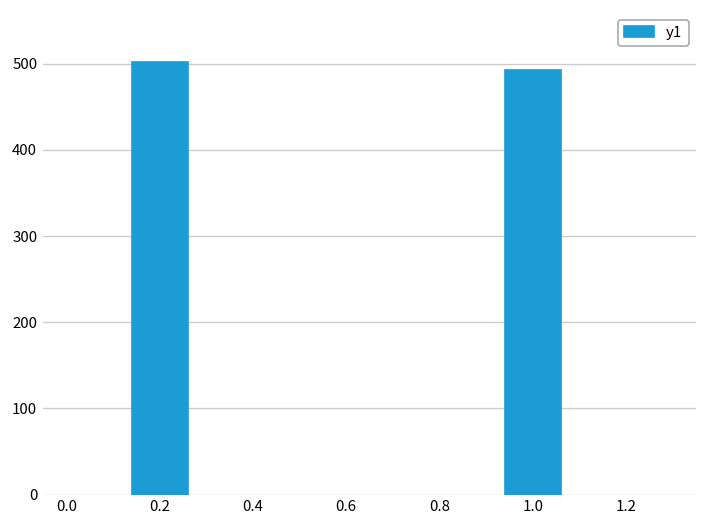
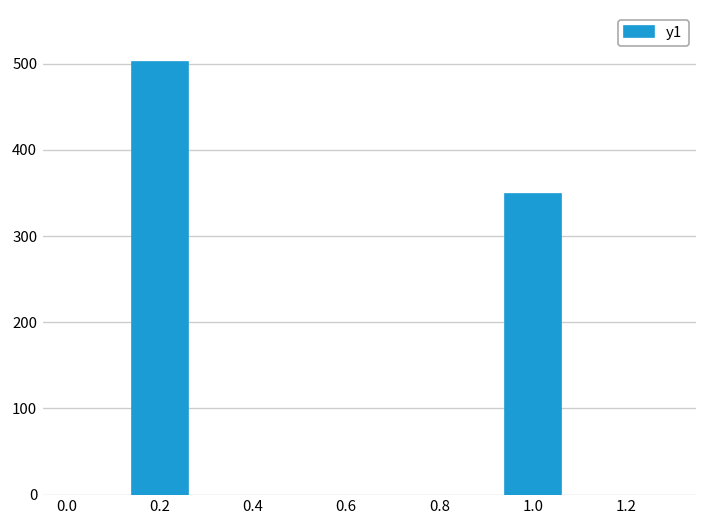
  {
    "0.2": 500,
-   "1.0": 490
+   "1.0": 350
  }
